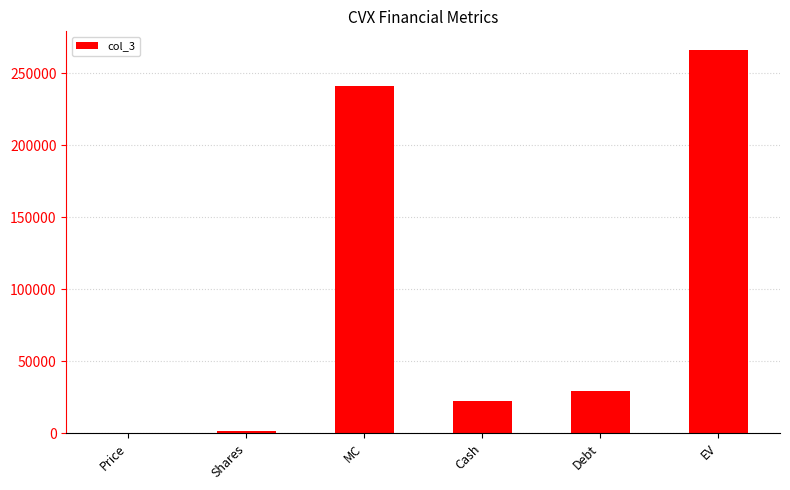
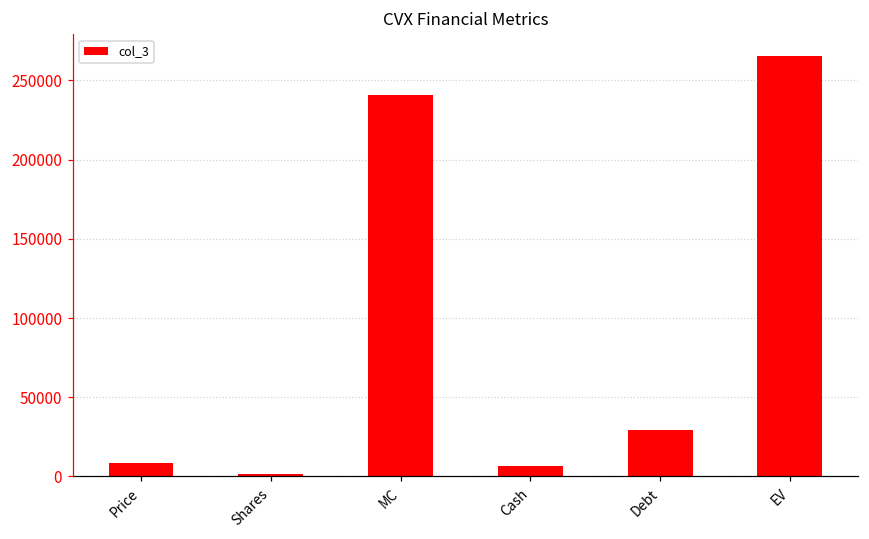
  {
-   "Price": 0,
+   "Price": 8000,
    "Shares": 2000,
    "MC": 241000,
-   "Cash": 22000,
+   "Cash": 7000,
    "Debt": 29000,
    "EV": 266000
  }
